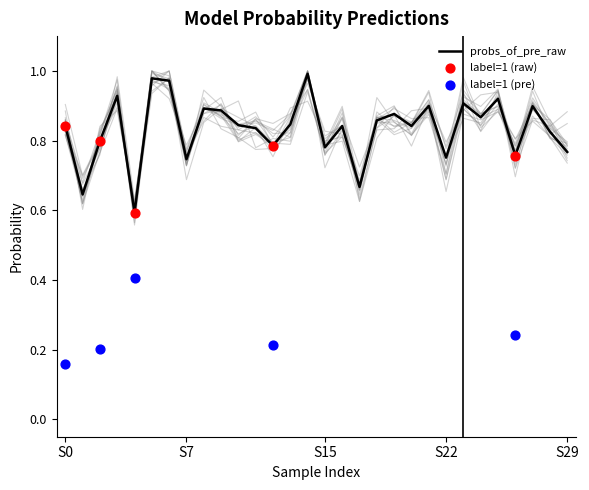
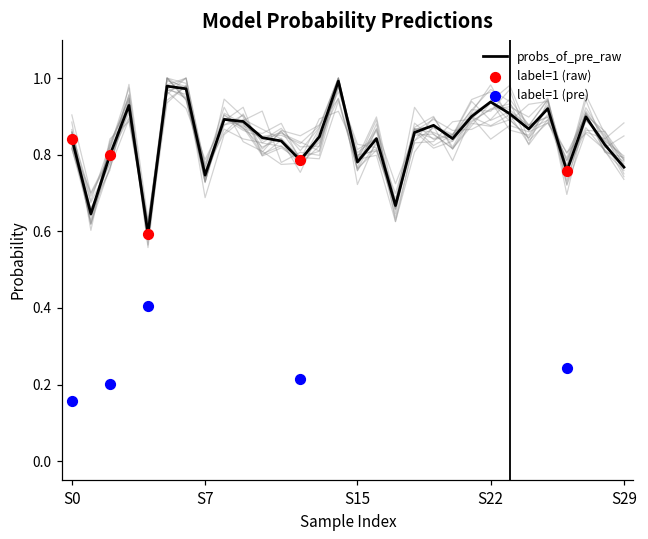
  {
    "probs_of_pre_raw": {
-     "S22": 0.75
+     "S22": 0.94
    }
  }
